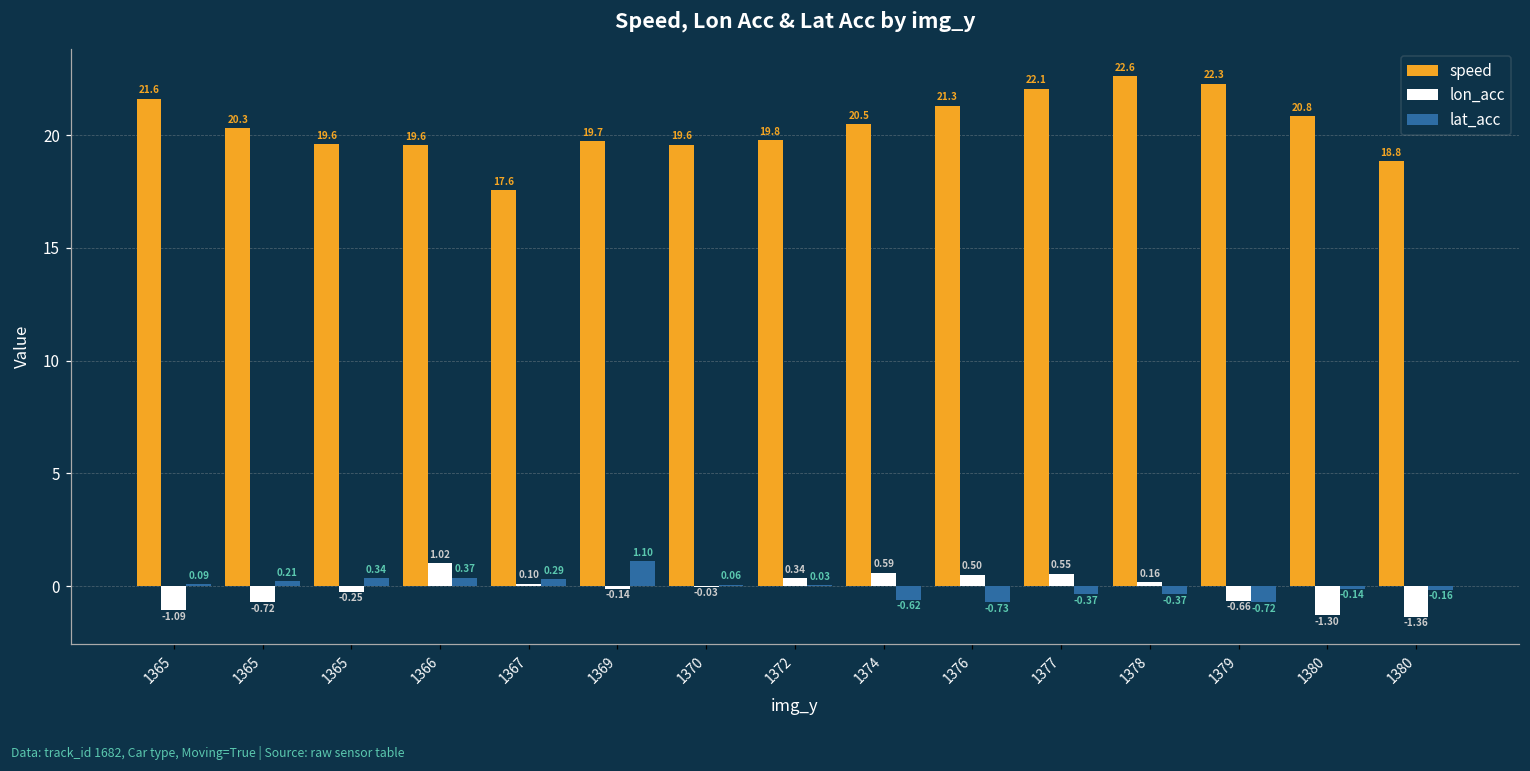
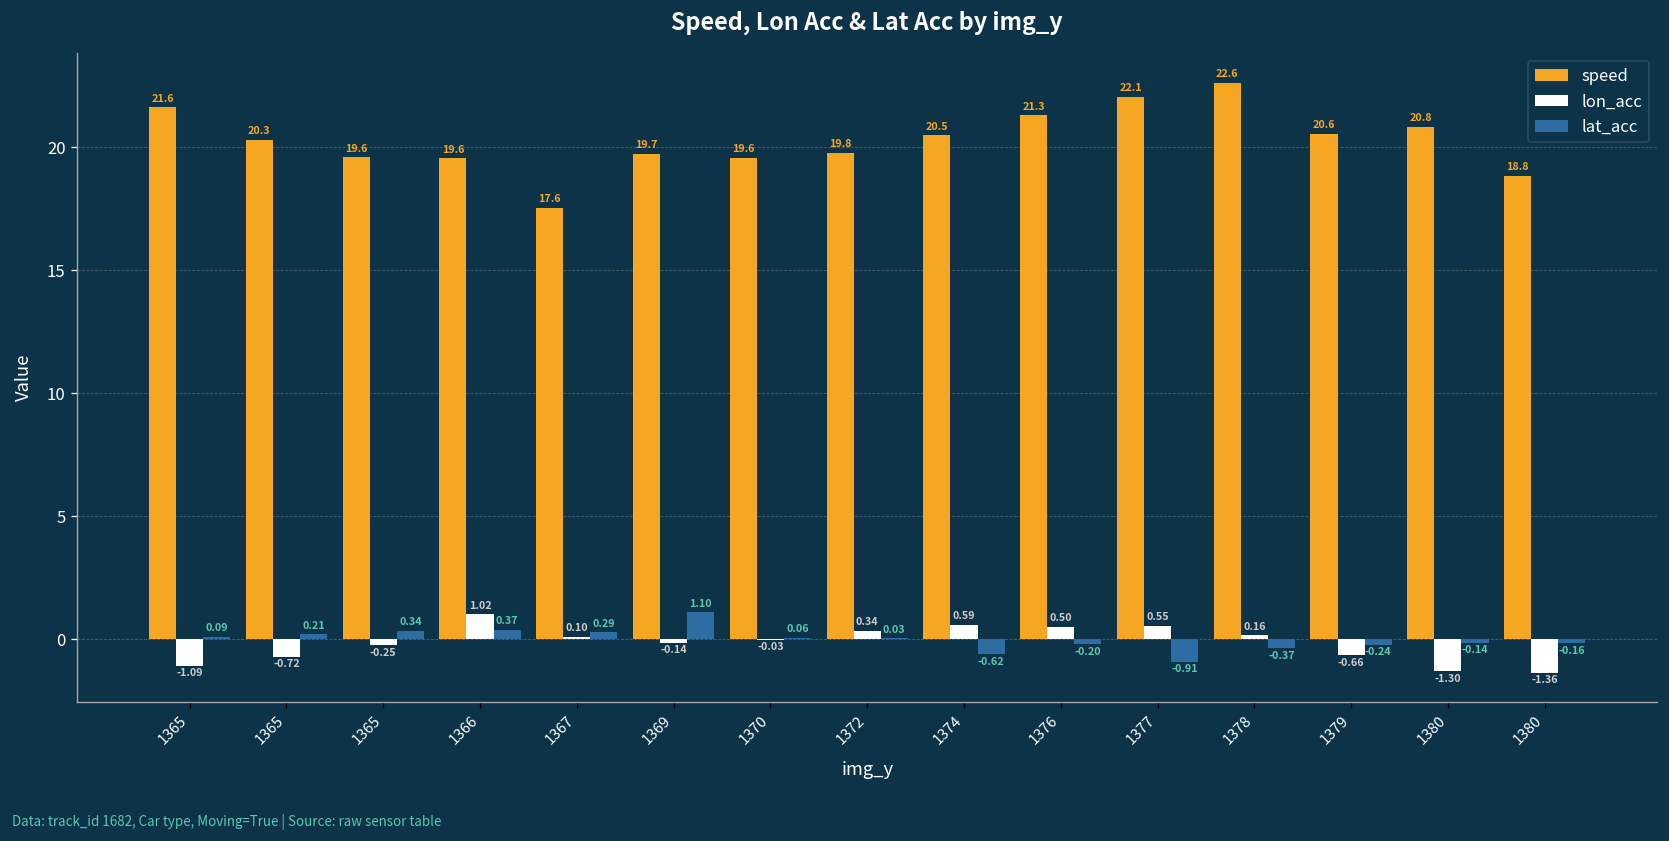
  {
    "speed": {
      "1366": 19.6,
      "1367": 17.6,
      "1369": 19.7,
      "1370": 19.6,
      "1372": 19.8,
      "1374": 20.5,
      "1376": 21.3,
      "1377": 22.1,
      "1378": 22.6,
-     "1379": 22.3
+     "1379": 20.6
    },
    "lon_acc": {
      "1366": 1.02,
      "1367": 0.10,
      "1369": -0.14,
      "1370": -0.03,
      "1372": 0.34,
      "1374": 0.59,
      "1376": 0.50,
      "1377": 0.55,
      "1378": 0.16,
      "1379": -0.66
    },
    "lat_acc": {
      "1366": 0.37,
      "1367": 0.29,
      "1369": 1.10,
      "1370": 0.06,
      "1372": 0.03,
      "1374": -0.62,
-     "1376": -0.73,
-     "1377": -0.37,
+     "1376": -0.20,
+     "1377": -0.91,
      "1378": -0.37,
-     "1379": -0.72
+     "1379": -0.24
    }
  }
